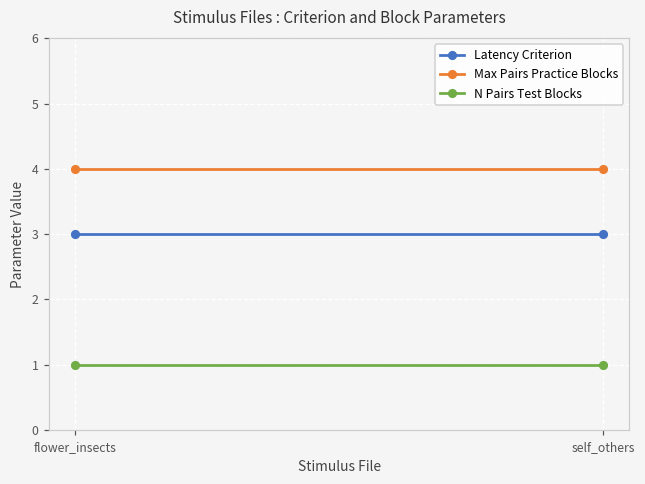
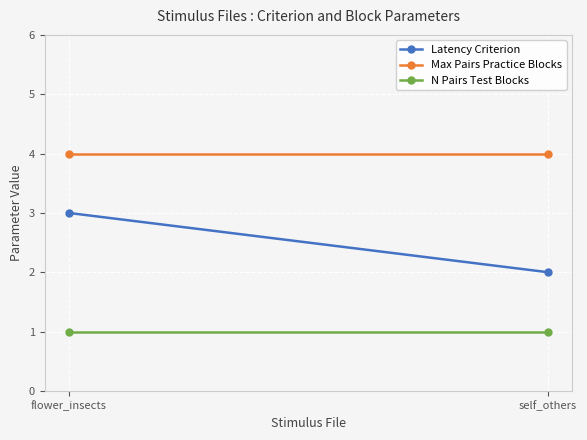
  {
    "Latency Criterion": {
      "flower_insects": 3,
-     "self_others": 3
+     "self_others": 2
    },
    "Max Pairs Practice Blocks": {
      "flower_insects": 4,
      "self_others": 4
    },
    "N Pairs Test Blocks": {
      "flower_insects": 1,
      "self_others": 1
    }
  }
